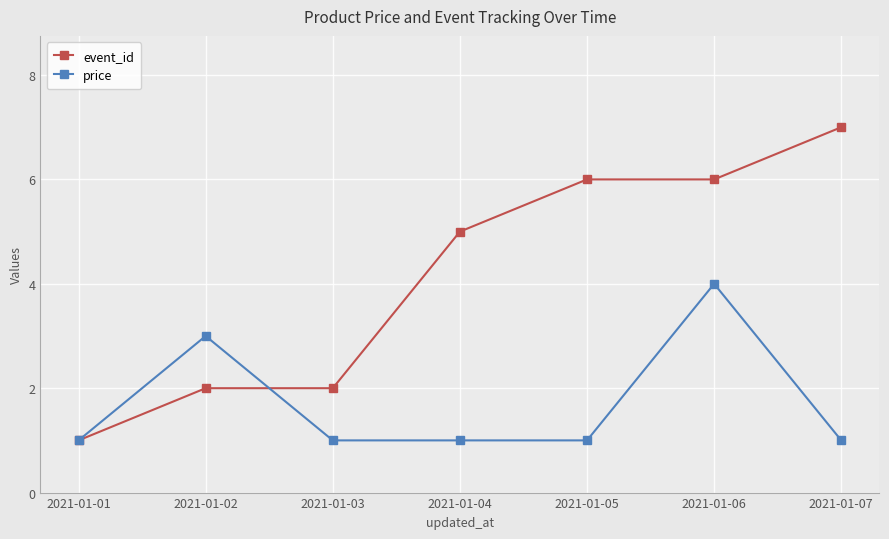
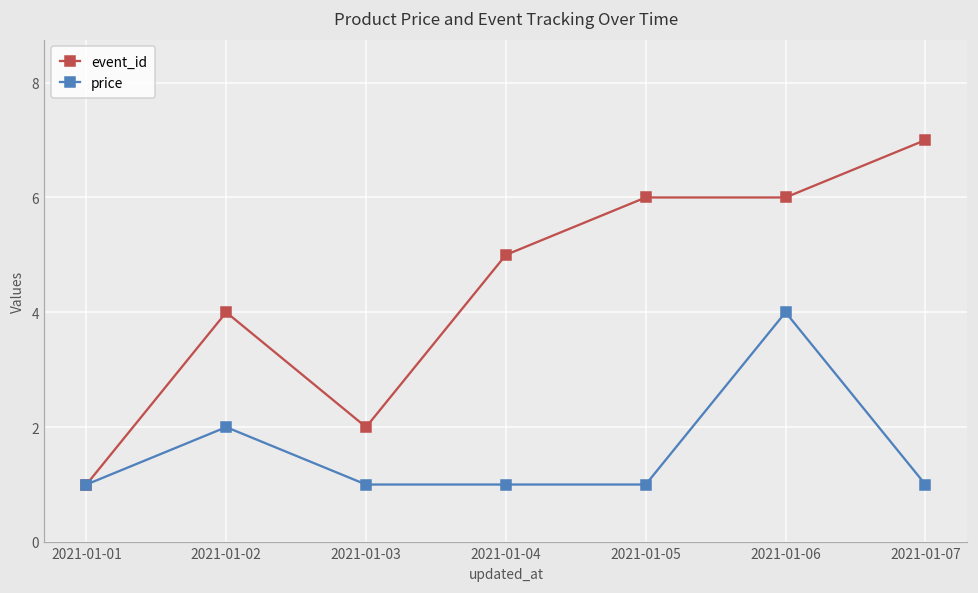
  {
    "event_id": {
-     "2021-01-02": 2,
+     "2021-01-02": 4,
      "2021-01-03": 2,
      "2021-01-04": 5,
      "2021-01-05": 6,
      "2021-01-06": 6,
      "2021-01-07": 7
    },
    "price": {
-     "2021-01-02": 3,
+     "2021-01-02": 2,
      "2021-01-03": 1,
      "2021-01-04": 1,
      "2021-01-05": 1,
      "2021-01-06": 4,
      "2021-01-07": 1
    }
  }
